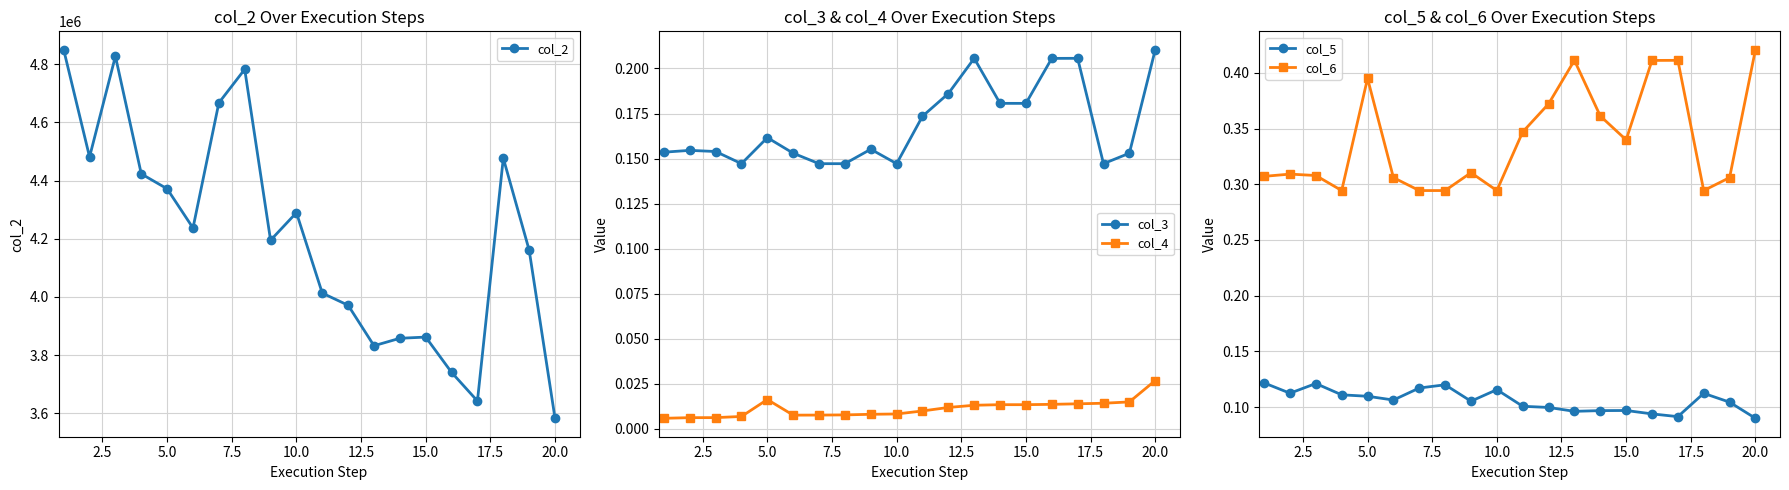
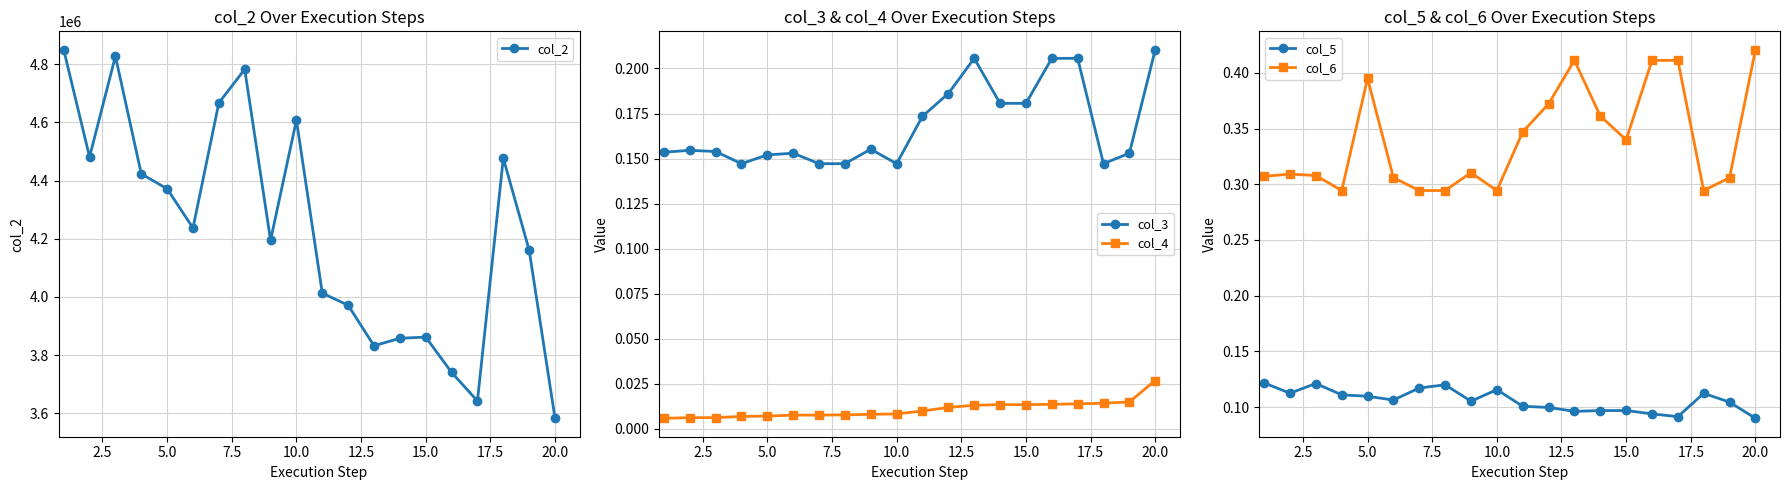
  {
    "col_2 Over Execution Steps": {
      "5.0": 4370000,
-     "10.0": 4290000,
+     "10.0": 4610000,
      "15.0": 3860000,
      "20.0": 3580000
    },
    "col_3 & col_4 Over Execution Steps": {
      "col_3": {
-       "5.0": 0.162,
+       "5.0": 0.152,
        "10.0": 0.147,
        "15.0": 0.181,
        "20.0": 0.210
      },
      "col_4": {
-       "5.0": 0.016,
+       "5.0": 0.007,
        "10.0": 0.008,
        "15.0": 0.013,
        "20.0": 0.027
      }
    },
    "col_5 & col_6 Over Execution Steps": {
      "col_5": {
        "5.0": 0.110,
        "10.0": 0.116,
        "15.0": 0.097,
        "20.0": 0.090
      },
      "col_6": {
        "5.0": 0.395,
        "10.0": 0.294,
        "15.0": 0.340,
        "20.0": 0.421
      }
    }
  }
